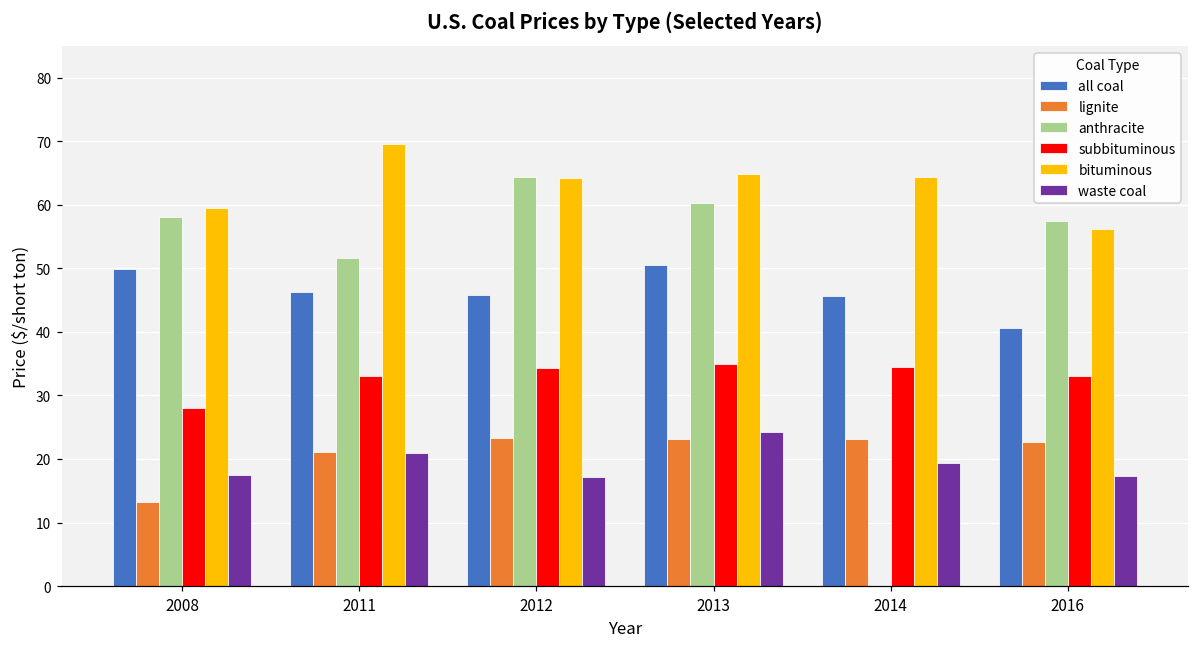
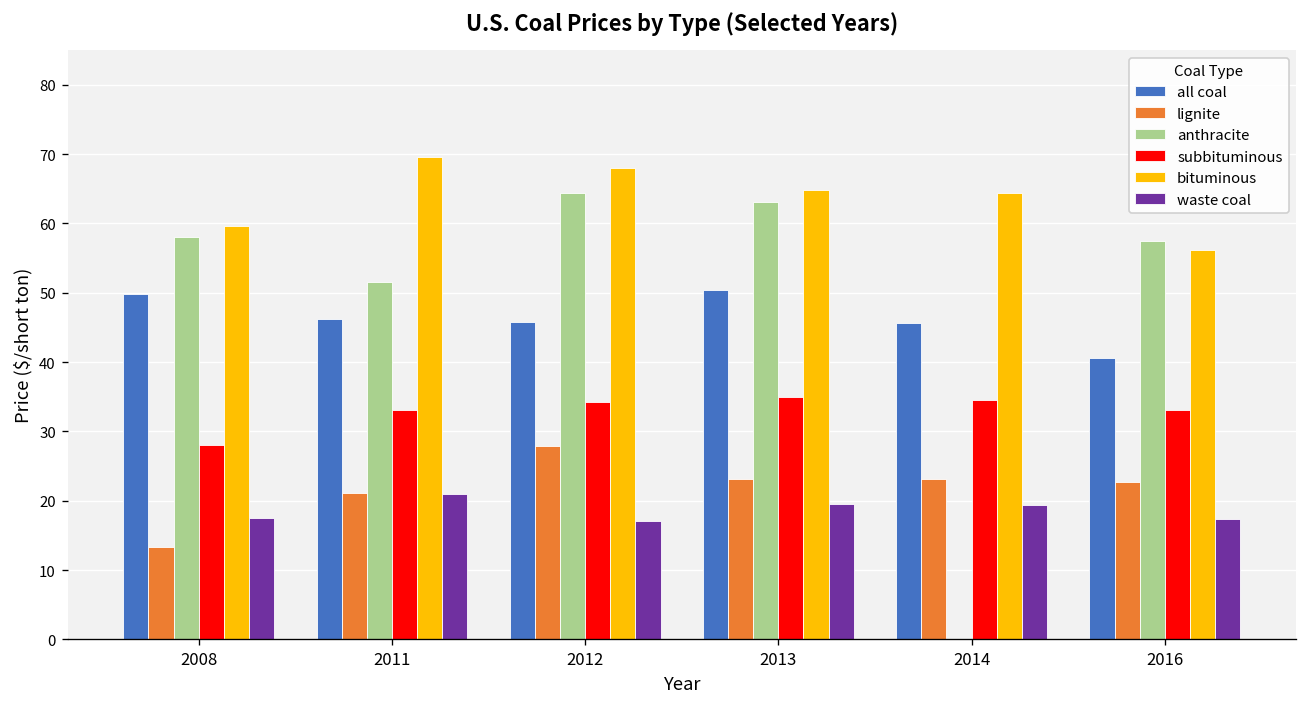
  {
    "all coal": {
      "2008": 50,
      "2011": 46,
      "2012": 46,
      "2013": 50,
      "2014": 46,
      "2016": 41
    },
    "lignite": {
      "2008": 13,
      "2011": 21,
-     "2012": 23,
+     "2012": 28,
      "2013": 23,
      "2014": 23,
      "2016": 23
    },
    "anthracite": {
      "2008": 58,
      "2011": 52,
      "2012": 64,
-     "2013": 60,
+     "2013": 63,
      "2014": 0,
      "2016": 57
    },
    "subbituminous": {
      "2008": 28,
      "2011": 33,
      "2012": 34,
      "2013": 35,
      "2014": 35,
      "2016": 33
    },
    "bituminous": {
      "2008": 60,
      "2011": 70,
-     "2012": 64,
+     "2012": 68,
      "2013": 65,
      "2014": 64,
      "2016": 56
    },
    "waste coal": {
      "2008": 18,
      "2011": 21,
      "2012": 17,
-     "2013": 24,
+     "2013": 19,
      "2014": 19,
      "2016": 17
    }
  }
